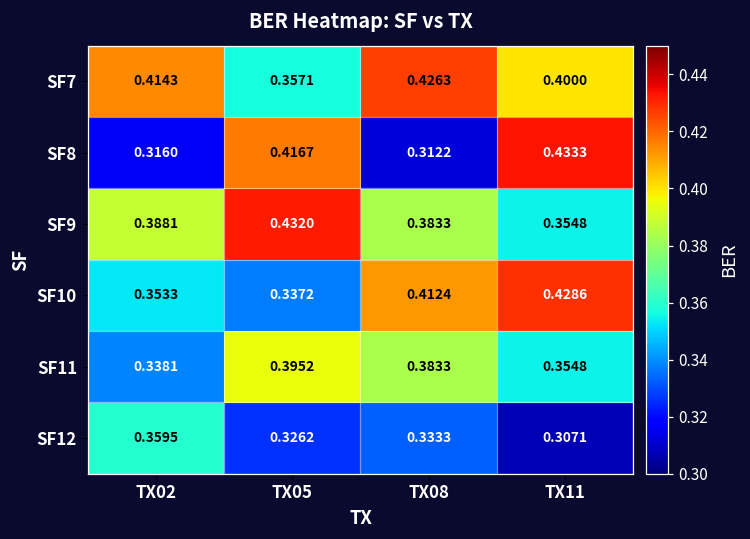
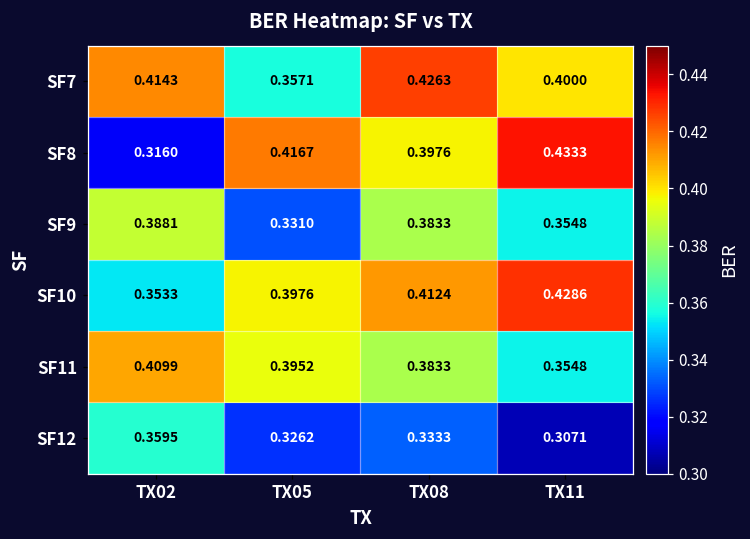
  {
    "SF7": {
      "TX02": 0.4143,
      "TX05": 0.3571,
      "TX08": 0.4263,
      "TX11": 0.4000
    },
    "SF8": {
      "TX02": 0.3160,
      "TX05": 0.4167,
-     "TX08": 0.3122,
+     "TX08": 0.3976,
      "TX11": 0.4333
    },
    "SF9": {
      "TX02": 0.3881,
-     "TX05": 0.4320,
+     "TX05": 0.3310,
      "TX08": 0.3833,
      "TX11": 0.3548
    },
    "SF10": {
      "TX02": 0.3533,
-     "TX05": 0.3372,
+     "TX05": 0.3976,
      "TX08": 0.4124,
      "TX11": 0.4286
    },
    "SF11": {
-     "TX02": 0.3381,
+     "TX02": 0.4099,
      "TX05": 0.3952,
      "TX08": 0.3833,
      "TX11": 0.3548
    },
    "SF12": {
      "TX02": 0.3595,
      "TX05": 0.3262,
      "TX08": 0.3333,
      "TX11": 0.3071
    }
  }
